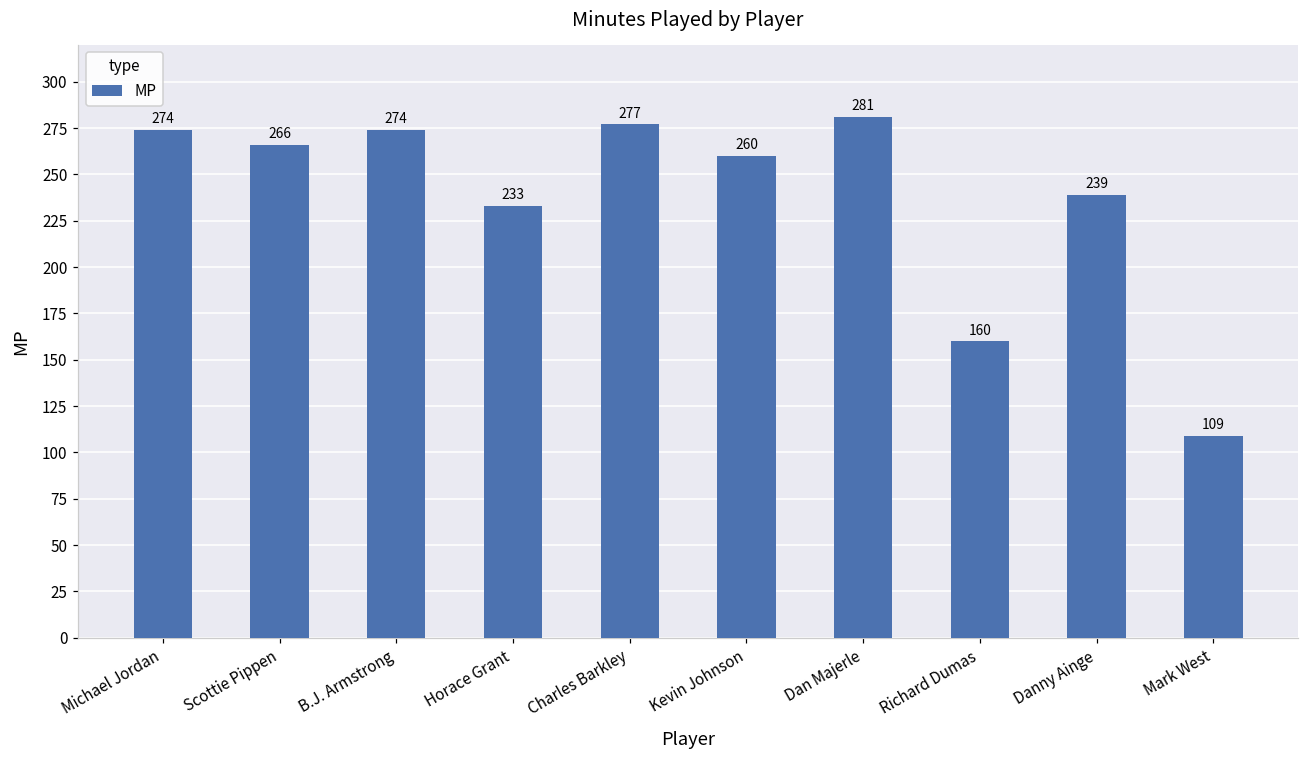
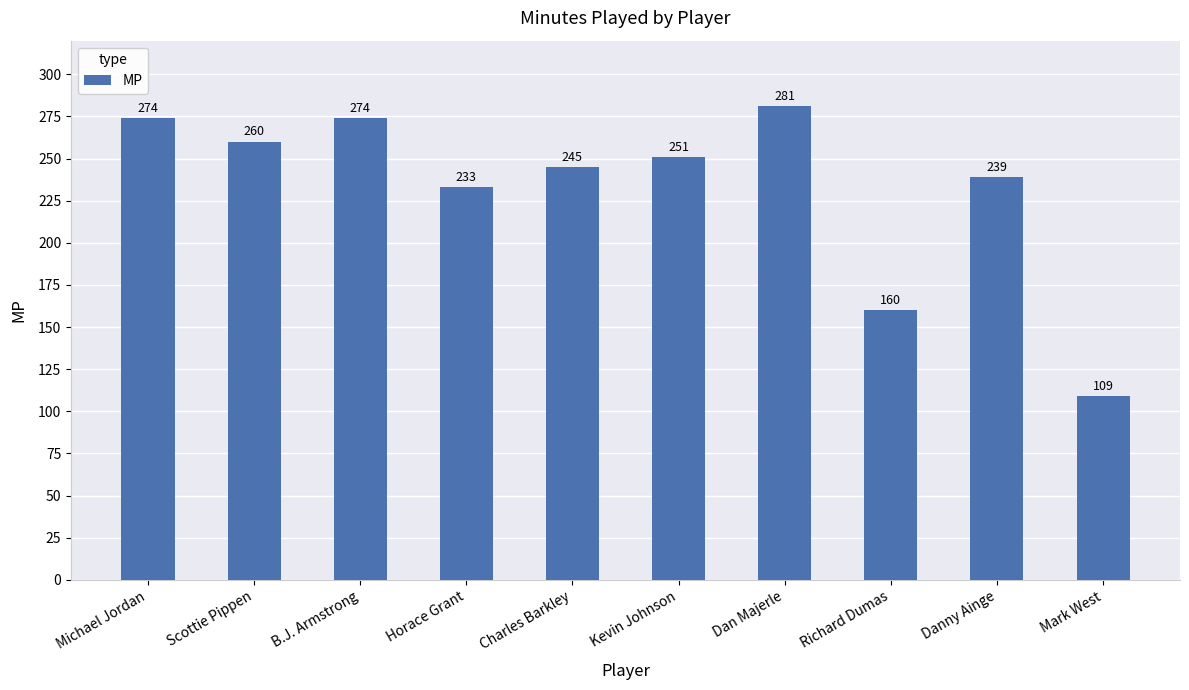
  {
    "Michael Jordan": 274,
-   "Scottie Pippen": 266,
+   "Scottie Pippen": 260,
    "B.J. Armstrong": 274,
    "Horace Grant": 233,
-   "Charles Barkley": 277,
-   "Kevin Johnson": 260,
+   "Charles Barkley": 245,
+   "Kevin Johnson": 251,
    "Dan Majerle": 281,
    "Richard Dumas": 160,
    "Danny Ainge": 239,
    "Mark West": 109
  }
